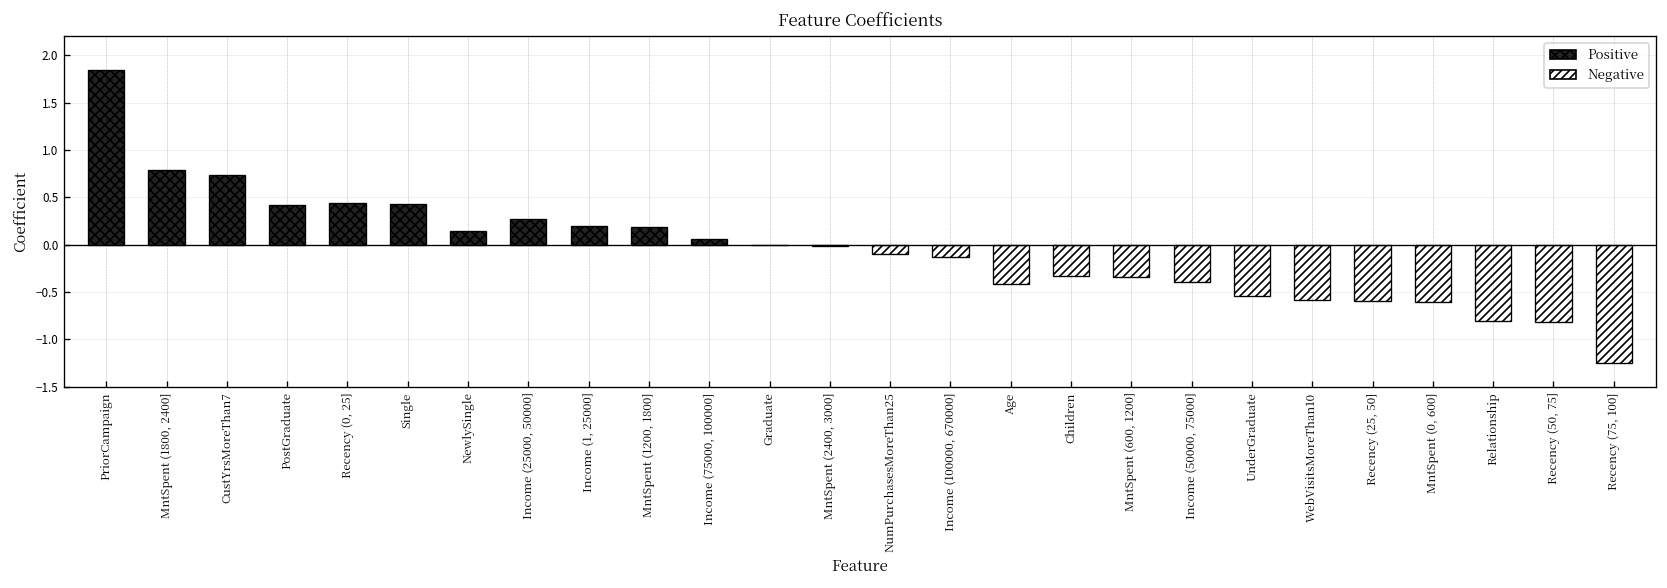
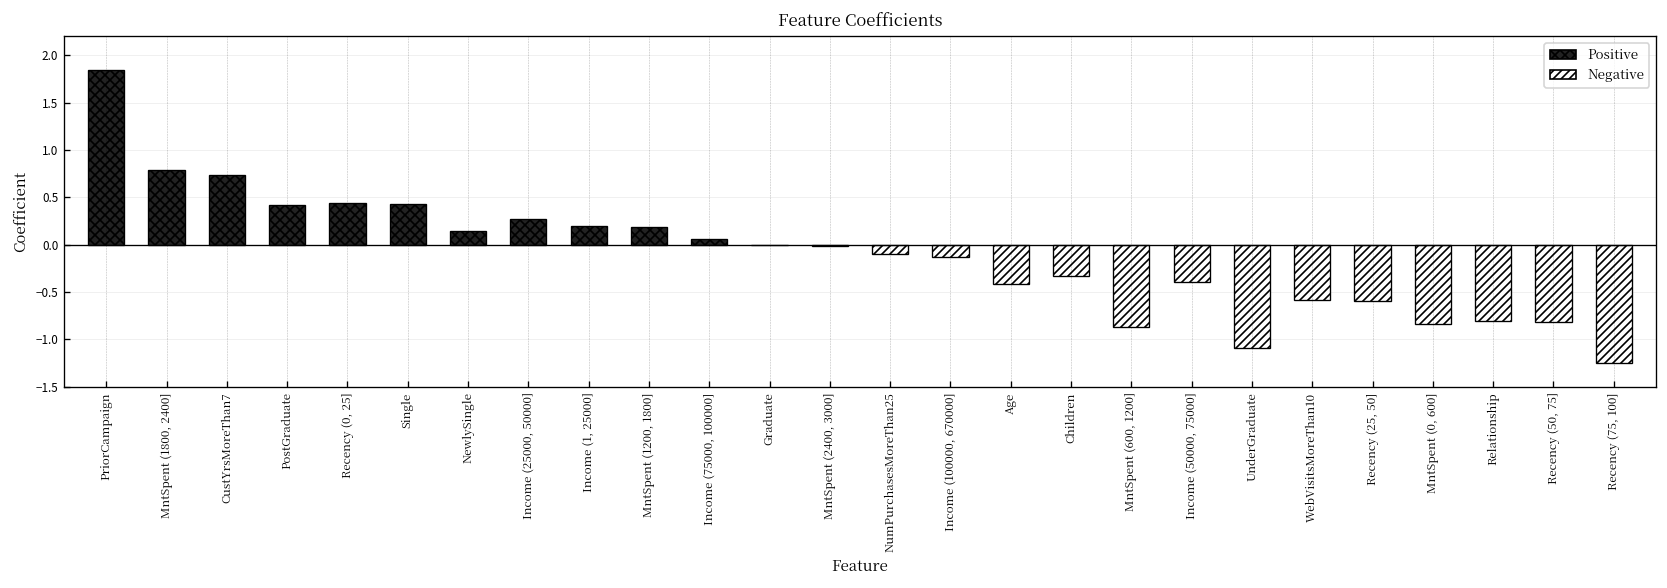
  {
    "PriorCampaign": 1.8,
    "MntSpent (1800, 2400]": 0.8,
    "CustYrsMoreThan7": 0.7,
    "PostGraduate": 0.4,
    "Recency (0, 25]": 0.4,
    "Single": 0.4,
    "NewlySingle": 0.1,
    "Income (25000, 50000]": 0.3,
    "Income (1, 25000]": 0.2,
    "MntSpent (1200, 1800]": 0.2,
    "Income (75000, 100000]": 0.1,
    "Graduate": 0.0,
    "NumPurchasesMoreThan25": -0.1,
    "Income (100000, 670000]": -0.1,
    "Age": -0.4,
    "Children": -0.3,
-   "MntSpent (600, 1200]": -0.3,
+   "MntSpent (600, 1200]": -0.9,
    "Income (50000, 75000]": -0.4,
-   "UnderGraduate": -0.5,
+   "UnderGraduate": -1.1,
    "WebVisitsMoreThan10": -0.6,
    "Recency (25, 50]": -0.6,
-   "MntSpent (0, 600]": -0.6,
+   "MntSpent (0, 600]": -0.8,
    "Relationship": -0.8,
    "Recency (50, 75]": -0.8,
    "Recency (75, 100]": -1.3
  }
